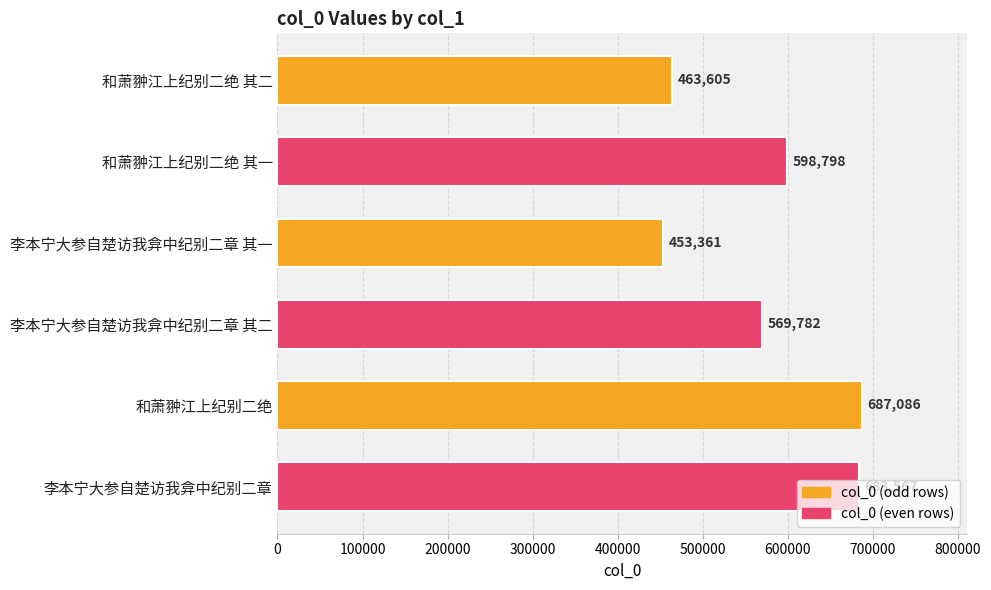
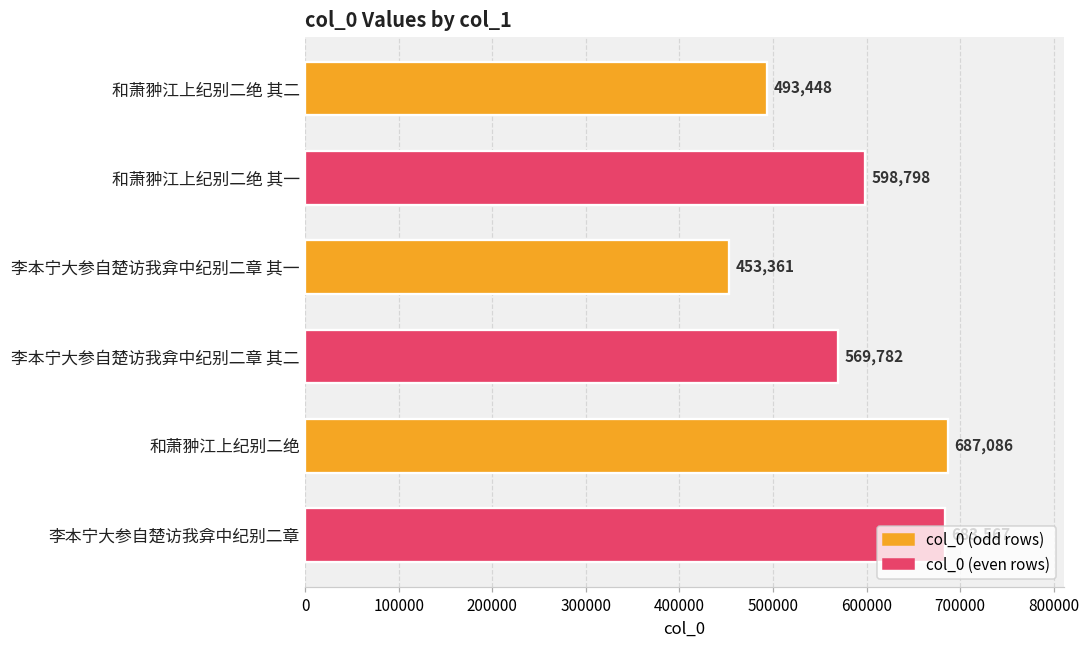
  {
-   "和萧翀江上纪别二绝 其二": "463,605",
+   "和萧翀江上纪别二绝 其二": "493,448",
    "和萧翀江上纪别二绝 其一": "598,798",
    "李本宁大参自楚访我弇中纪别二章 其一": "453,361",
    "李本宁大参自楚访我弇中纪别二章 其二": "569,782",
    "和萧翀江上纪别二绝": "687,086"
  }
